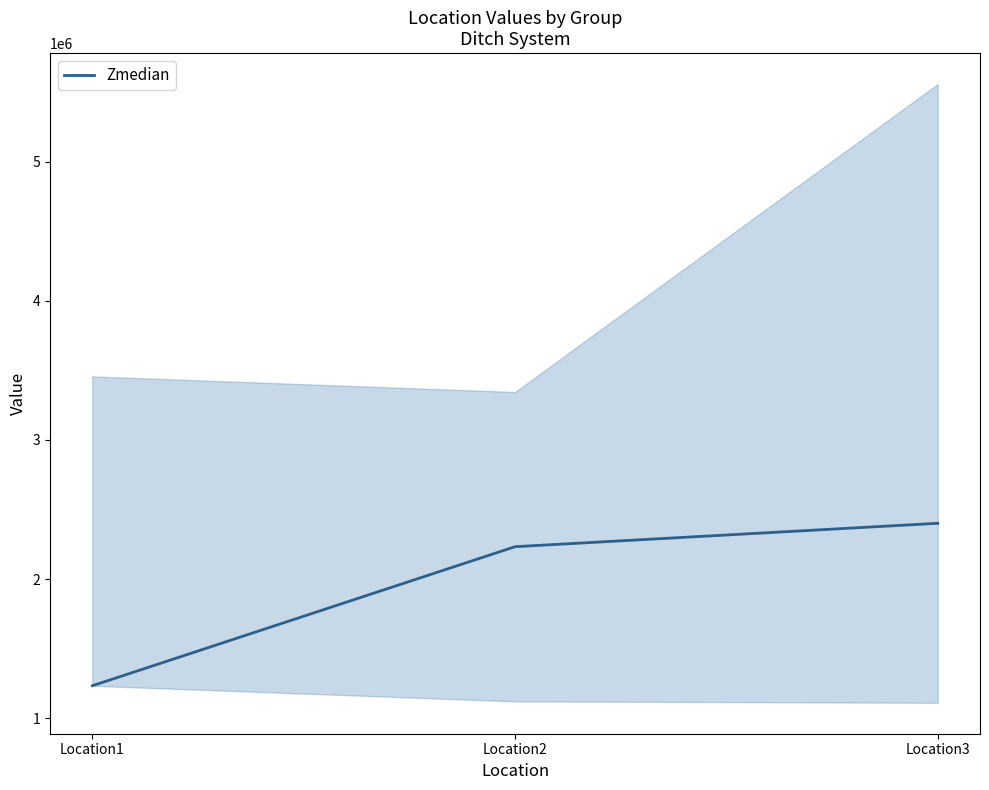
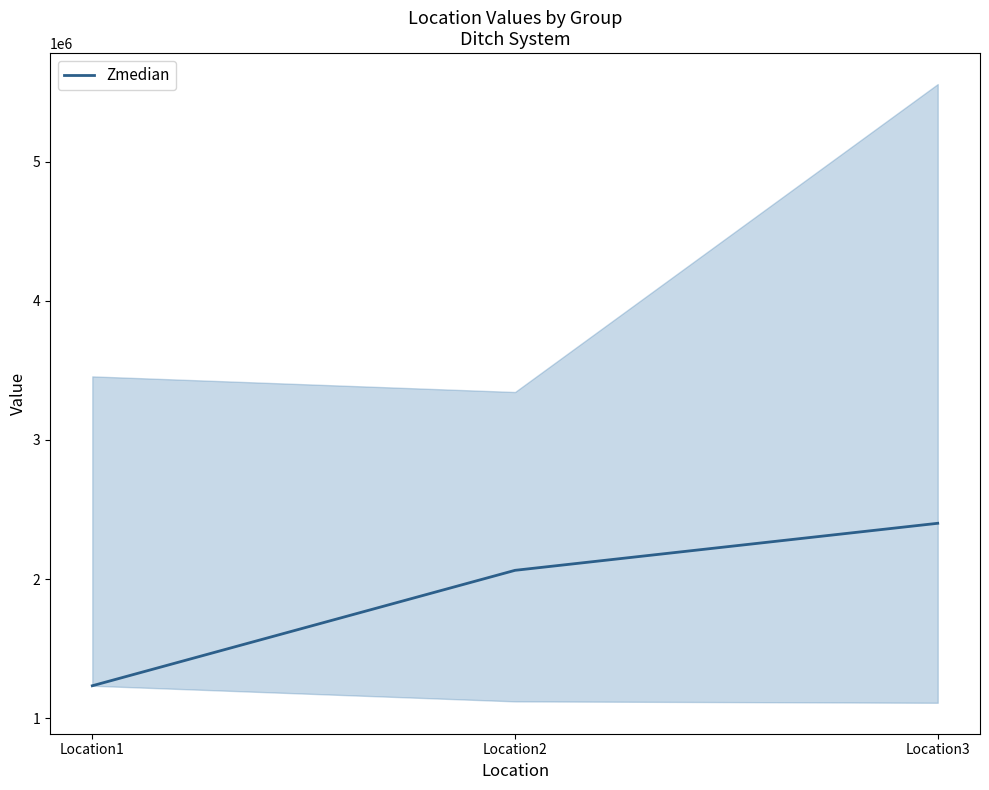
  {
    "Zmedian": {
      "Location1": 1230000,
-     "Location2": 2230000,
+     "Location2": 2060000,
      "Location3": 2400000
    }
  }
